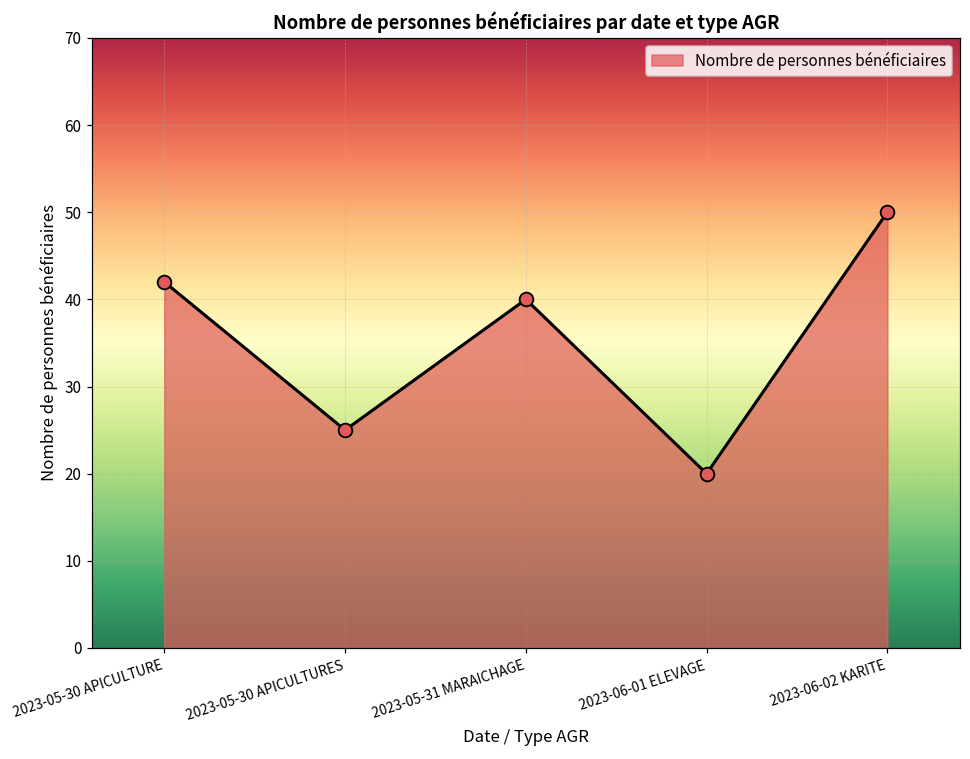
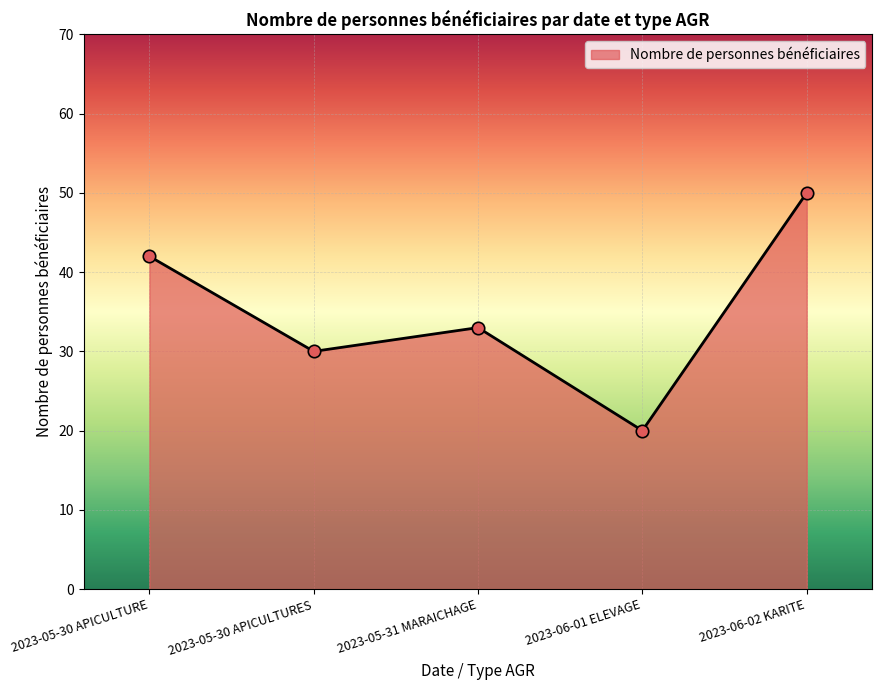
  {
    "2023-05-30 APICULTURE": 42,
-   "2023-05-30 APICULTURES": 25,
-   "2023-05-31 MARAICHAGE": 40,
+   "2023-05-30 APICULTURES": 30,
+   "2023-05-31 MARAICHAGE": 33,
    "2023-06-01 ELEVAGE": 20,
    "2023-06-02 KARITE": 50
  }
